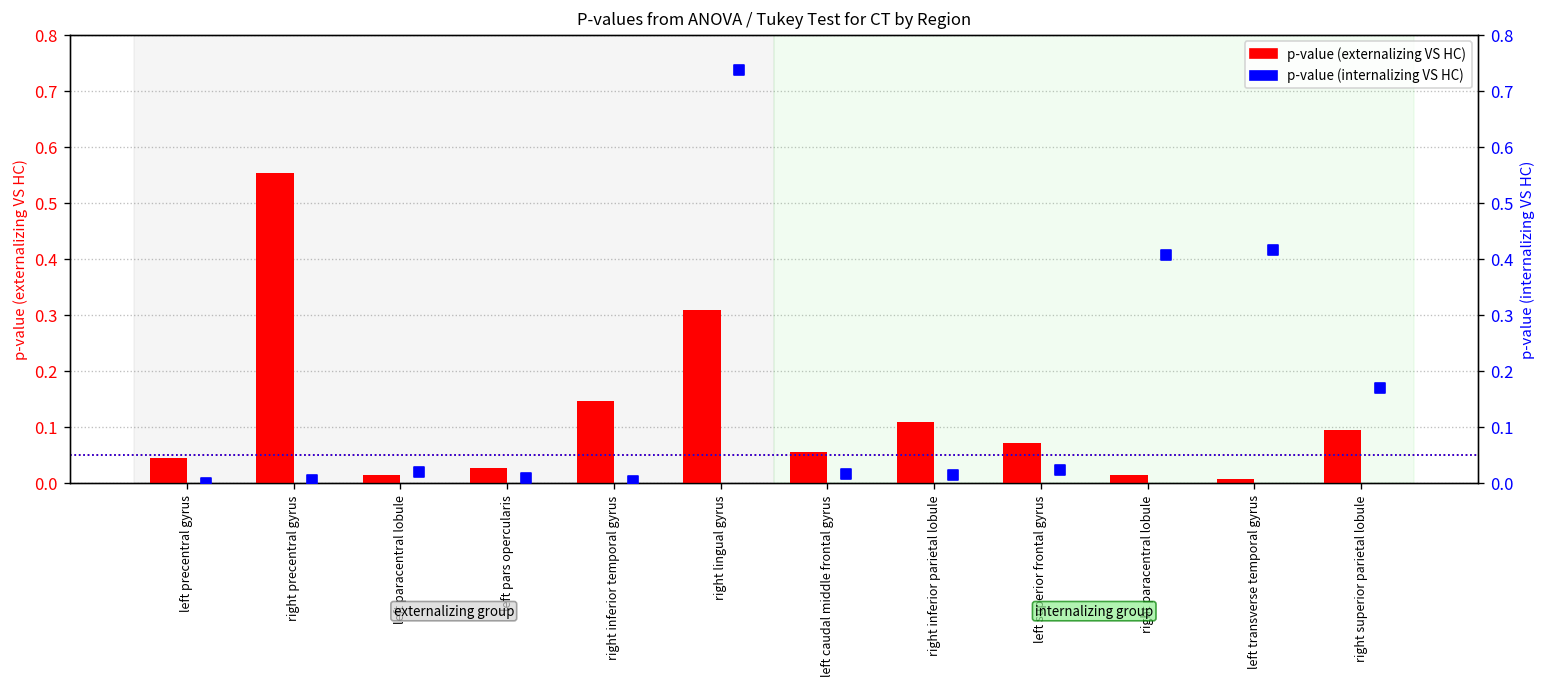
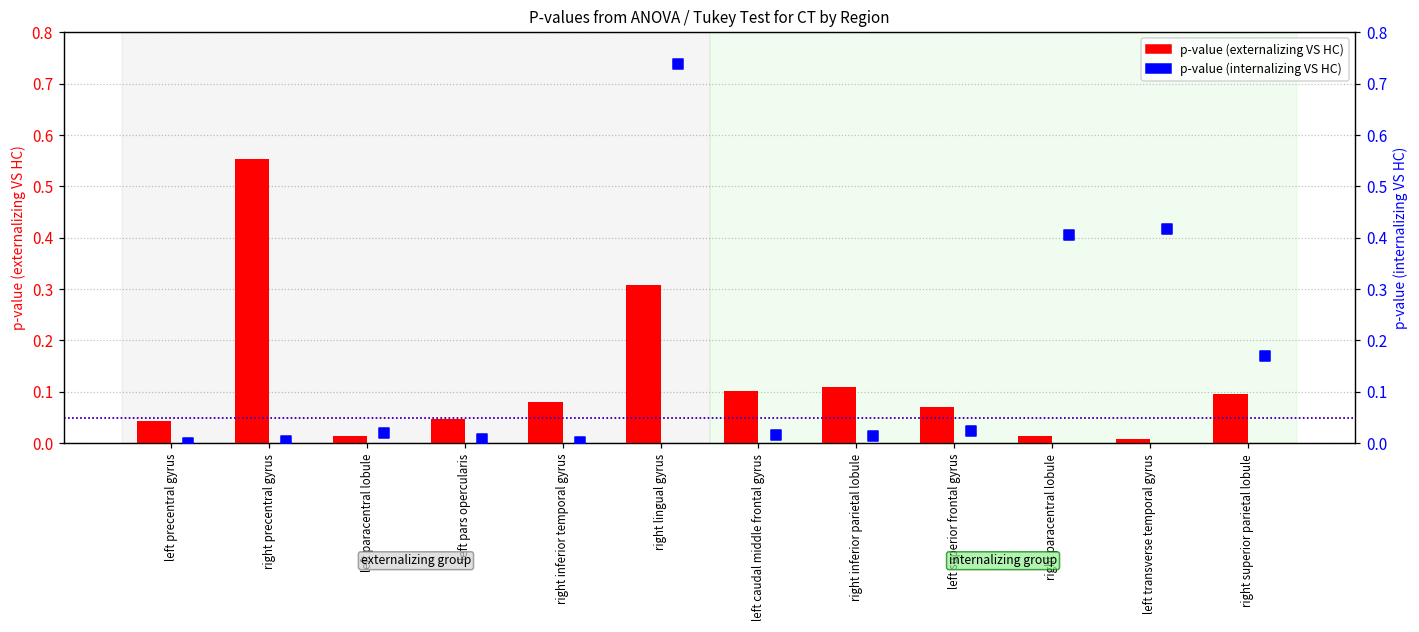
  {
    "p-value (externalizing VS HC)": {
      "left precentral gyrus": 0.04,
      "right precentral gyrus": 0.55,
      "left paracentral lobule": 0.01,
-     "left pars opercularis": 0.03,
-     "right inferior temporal gyrus": 0.15,
+     "left pars opercularis": 0.05,
+     "right inferior temporal gyrus": 0.08,
      "right lingual gyrus": 0.31,
-     "left caudal middle frontal gyrus": 0.05,
+     "left caudal middle frontal gyrus": 0.10,
      "right inferior parietal lobule": 0.11,
      "left superior frontal gyrus": 0.07,
      "right paracentral lobule": 0.01,
      "left transverse temporal gyrus": 0.01,
      "right superior parietal lobule": 0.09
    }
  }
